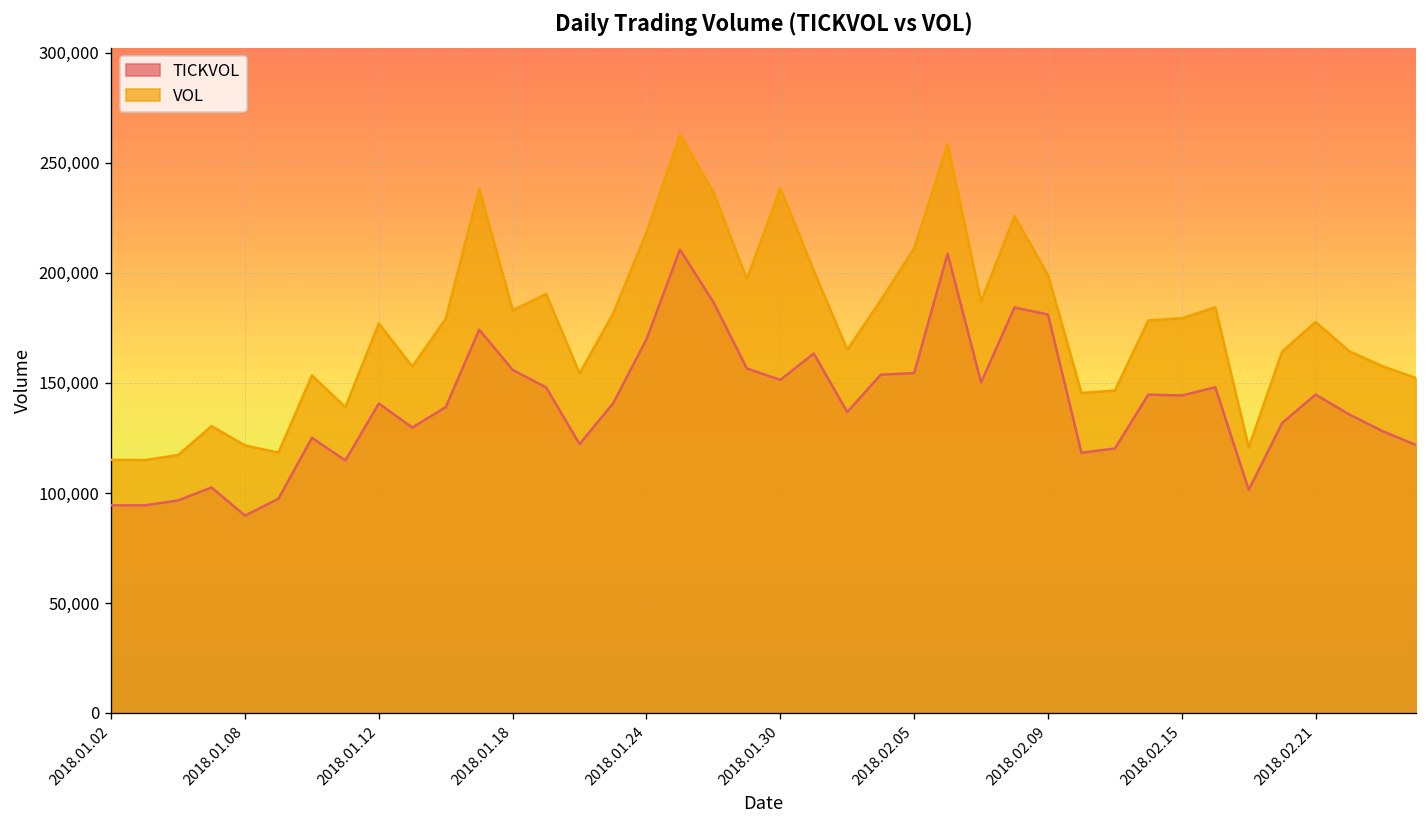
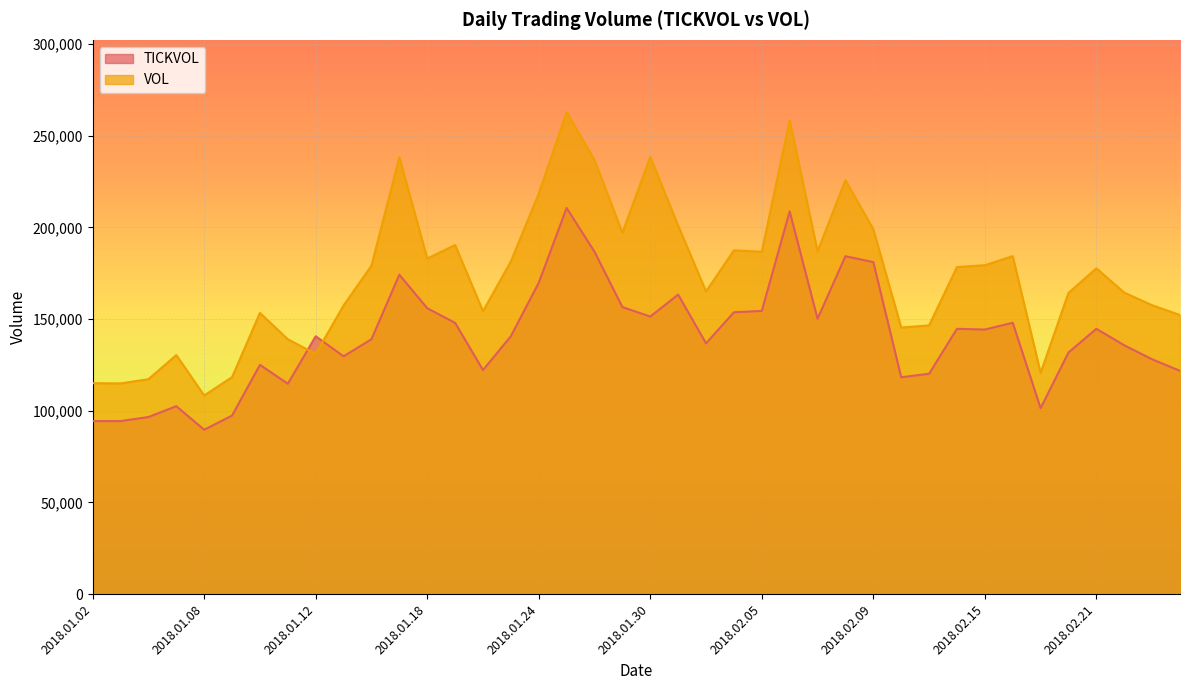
  {
    "TICKVOL": {
      "2018.01.02": "94,000",
      "2018.01.08": "90,000",
      "2018.01.12": "141,000",
      "2018.01.18": "156,000",
      "2018.01.24": "170,000",
      "2018.01.30": "151,000",
      "2018.02.05": "154,000",
      "2018.02.09": "181,000",
      "2018.02.15": "144,000",
      "2018.02.21": "145,000"
    },
    "VOL": {
      "2018.01.02": "115,000",
-     "2018.01.08": "122,000",
-     "2018.01.12": "177,000",
+     "2018.01.08": "108,000",
+     "2018.01.12": "131,000",
      "2018.01.18": "183,000",
      "2018.01.24": "218,000",
      "2018.01.30": "239,000",
-     "2018.02.05": "211,000",
+     "2018.02.05": "187,000",
      "2018.02.09": "199,000",
      "2018.02.15": "179,000",
      "2018.02.21": "178,000"
    }
  }
